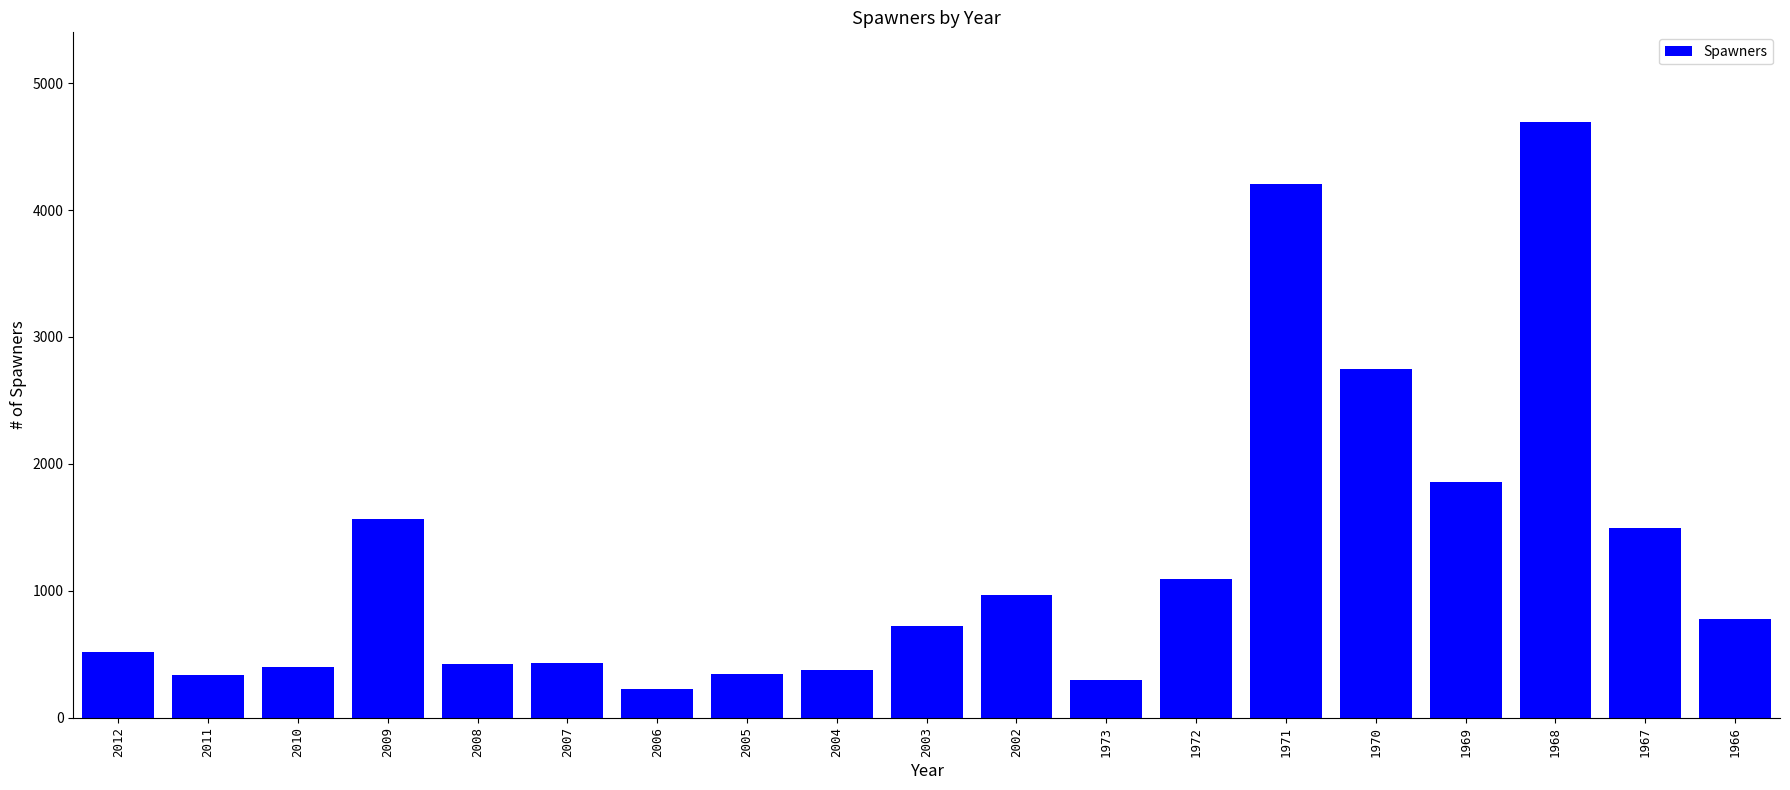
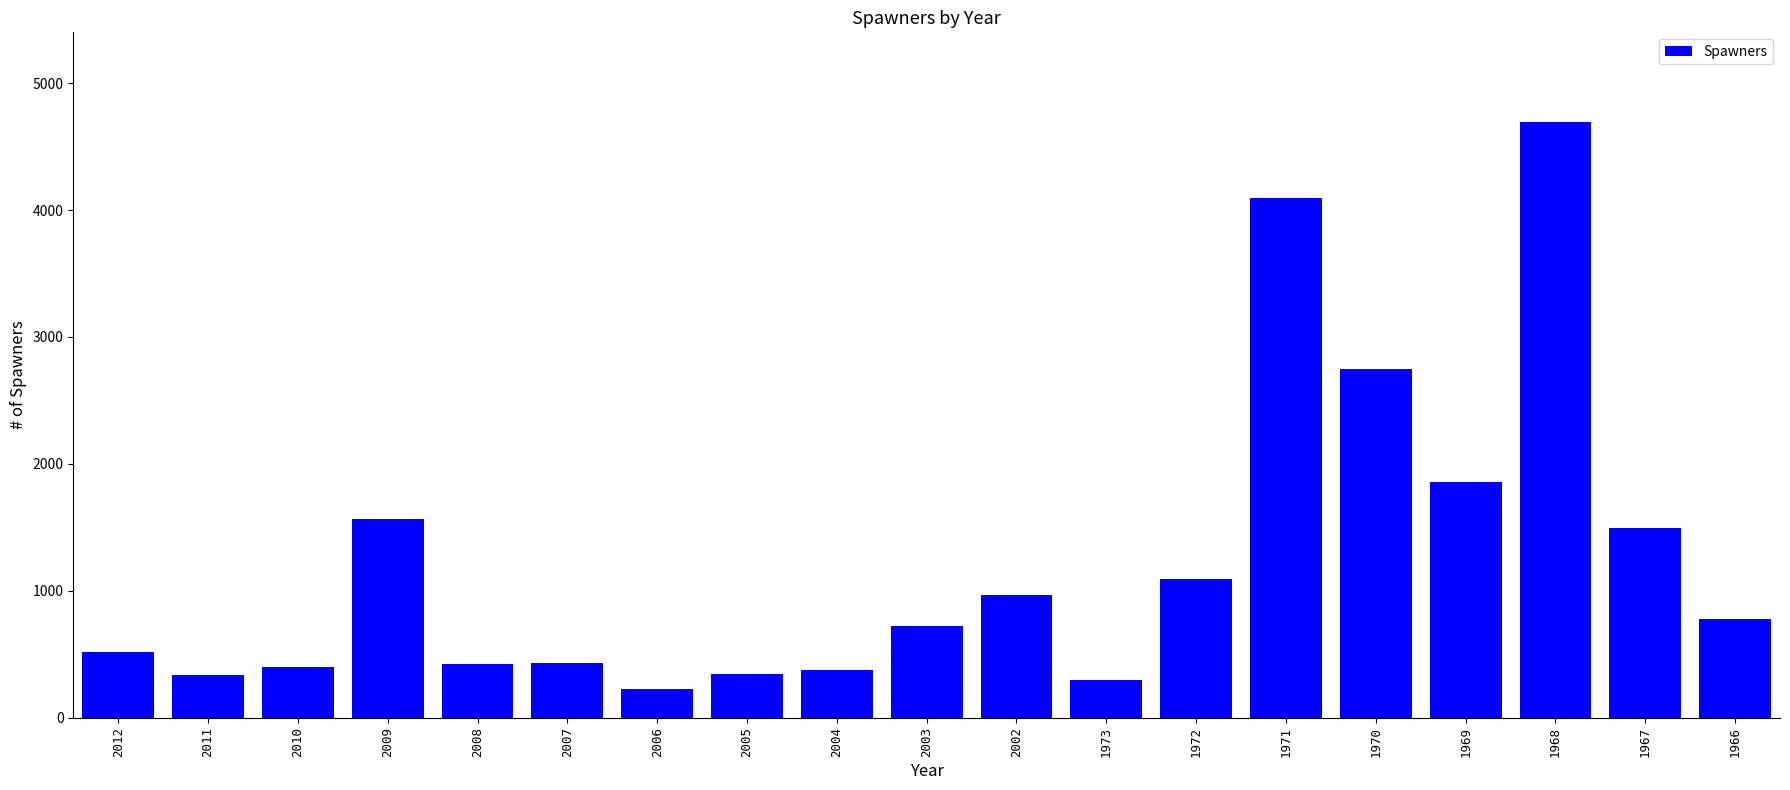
  {
    "2012": 520,
    "2011": 330,
    "2010": 400,
    "2009": 1560,
    "2008": 430,
    "2007": 430,
    "2006": 230,
    "2005": 340,
    "2004": 380,
    "2003": 730,
    "2002": 960,
    "1973": 290,
    "1972": 1090,
-   "1971": 4200,
+   "1971": 4100,
    "1970": 2750,
    "1969": 1850,
    "1968": 4700,
    "1967": 1500,
    "1966": 780
  }
